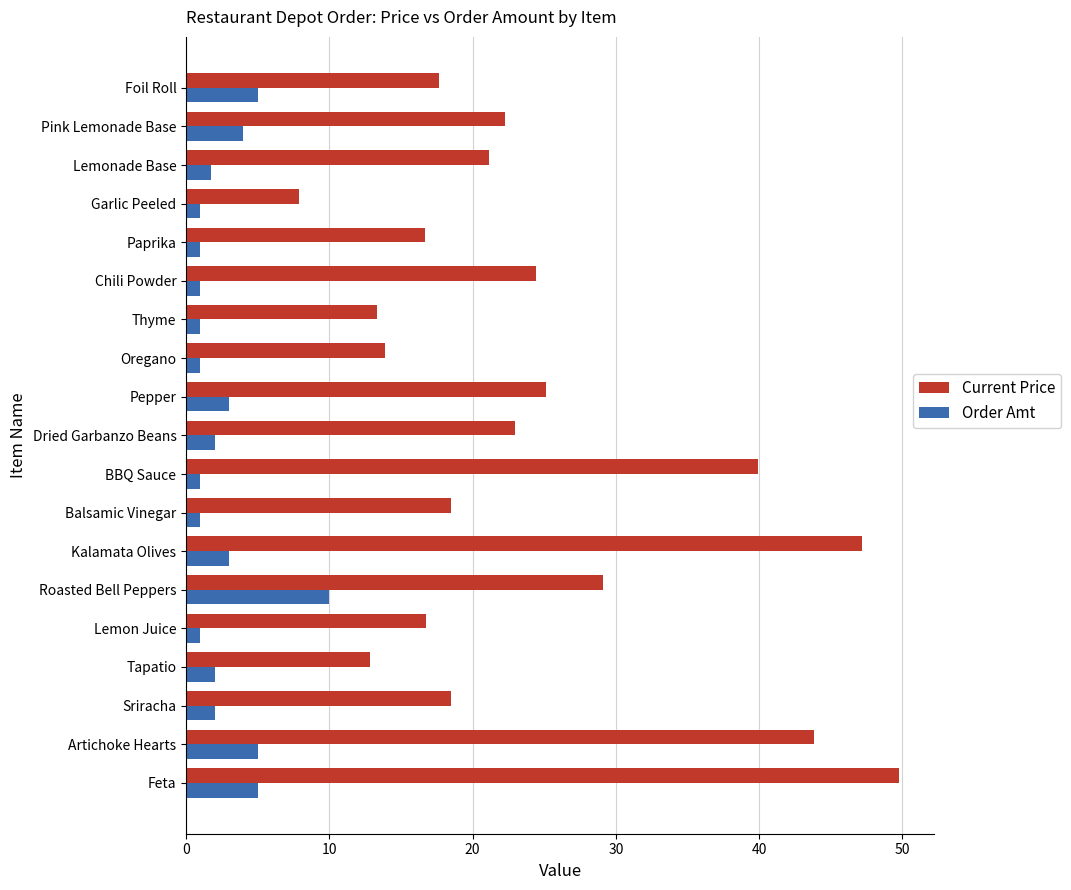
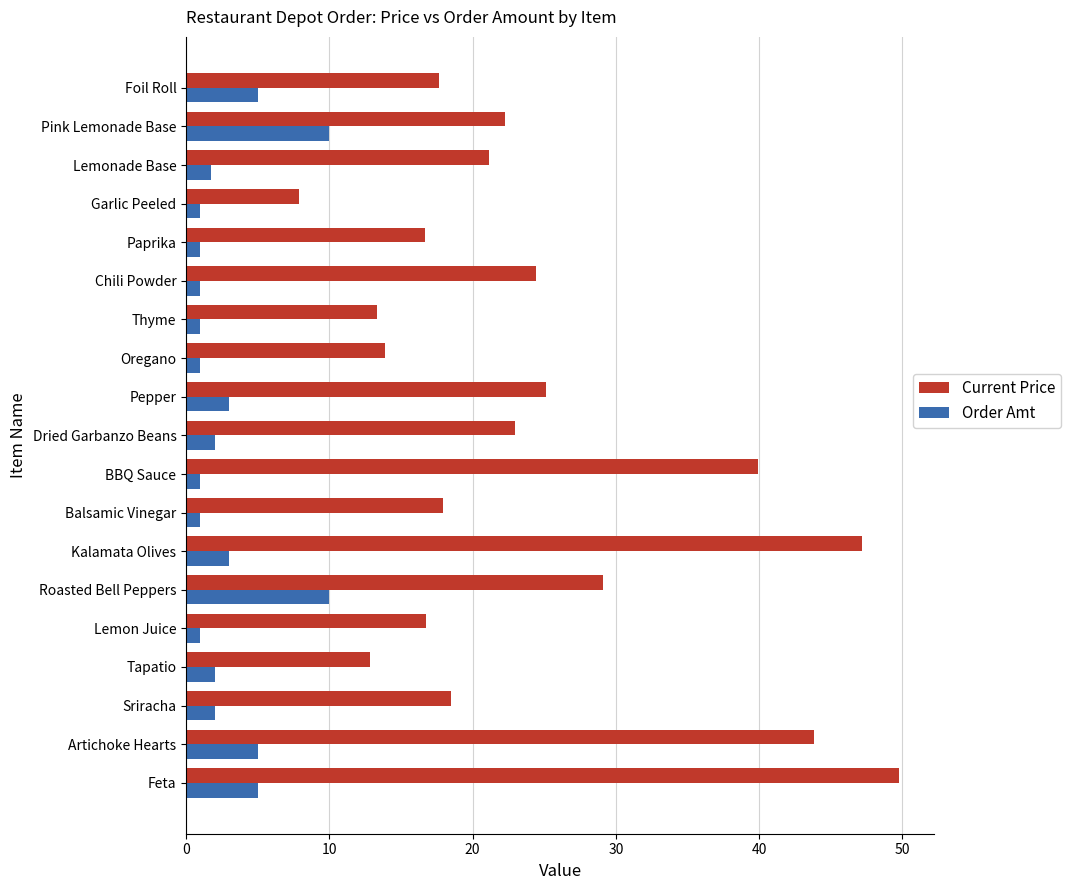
  {
    "Current Price": {
      "Foil Roll": 17.7,
      "Pink Lemonade Base": 22.2,
      "Lemonade Base": 21.1,
      "Garlic Peeled": 7.9,
      "Paprika": 16.7,
      "Chili Powder": 24.4,
      "Thyme": 13.3,
      "Oregano": 13.9,
      "Pepper": 25.2,
      "Dried Garbanzo Beans": 22.9,
      "BBQ Sauce": 39.9,
-     "Balsamic Vinegar": 18.5,
+     "Balsamic Vinegar": 17.9,
      "Kalamata Olives": 47.2,
      "Roasted Bell Peppers": 29.1,
      "Lemon Juice": 16.7,
      "Tapatio": 12.8,
      "Sriracha": 18.5,
      "Artichoke Hearts": 43.9,
      "Feta": 49.7
    },
    "Order Amt": {
      "Foil Roll": 5,
-     "Pink Lemonade Base": 4,
+     "Pink Lemonade Base": 10,
      "Lemonade Base": 1.8,
      "Garlic Peeled": 1,
      "Paprika": 1,
      "Chili Powder": 1,
      "Thyme": 1,
      "Oregano": 1,
      "Pepper": 3,
      "Dried Garbanzo Beans": 2,
      "BBQ Sauce": 1,
      "Balsamic Vinegar": 1,
      "Kalamata Olives": 3,
      "Roasted Bell Peppers": 10,
      "Lemon Juice": 1,
      "Tapatio": 2,
      "Sriracha": 2,
      "Artichoke Hearts": 5,
      "Feta": 5
    }
  }
